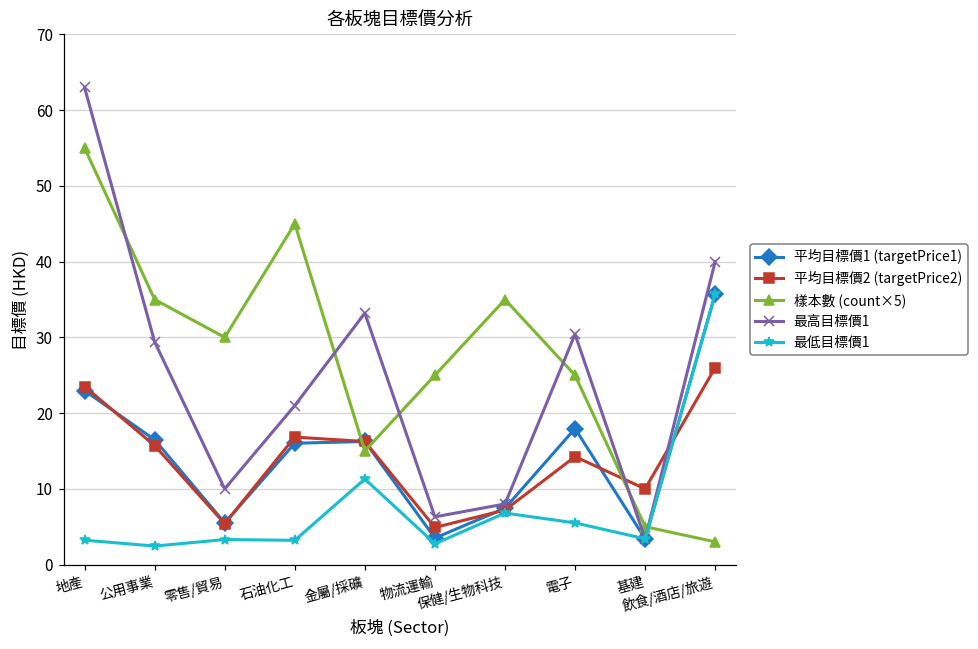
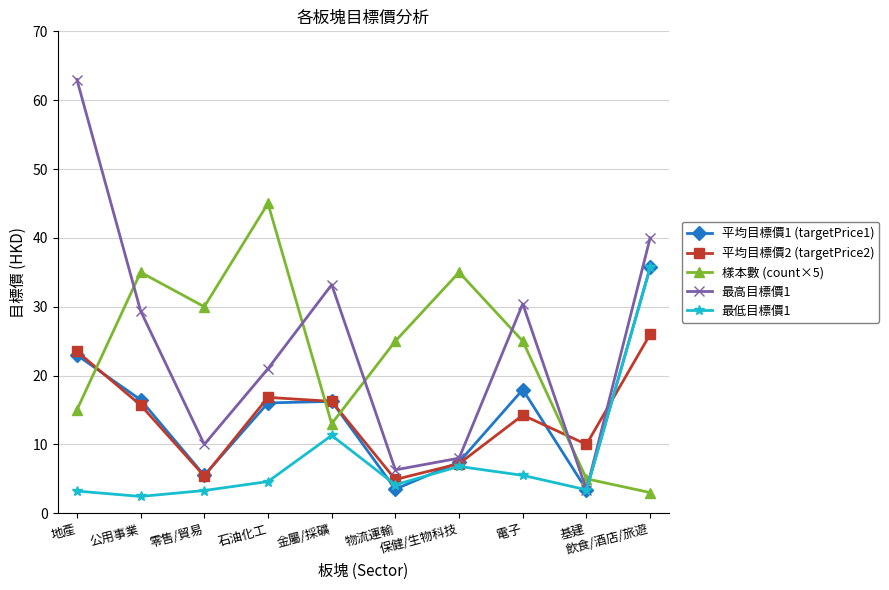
  {
    "平均目標價1 (targetPrice1)": {
      "地產": 23,
      "公用事業": 16,
      "石油化工": 16,
      "物流運輸": 4,
      "電子": 18
    },
    "平均目標價2 (targetPrice2)": {
      "地產": 24,
      "公用事業": 16,
      "石油化工": 17,
      "物流運輸": 5,
      "電子": 14,
      "基建": 10,
      "飲食/酒店/旅遊": 26
    },
    "樣本數 (count×5)": {
-     "地產": 55,
+     "地產": 15,
      "公用事業": 35,
      "零售/貿易": 30,
      "石油化工": 45,
-     "金屬/採礦": 15,
+     "金屬/採礦": 13,
      "物流運輸": 25,
      "保健/生物科技": 35,
      "電子": 25,
      "基建": 5,
      "飲食/酒店/旅遊": 3
    },
    "最高目標價1": {
      "地產": 63,
      "公用事業": 29,
      "零售/貿易": 10,
      "石油化工": 21,
      "金屬/採礦": 33,
      "物流運輸": 6,
      "保健/生物科技": 8,
      "電子": 30,
      "飲食/酒店/旅遊": 40
    },
    "最低目標價1": {
      "地產": 3,
      "公用事業": 2,
      "零售/貿易": 3,
-     "石油化工": 3,
+     "石油化工": 5,
      "金屬/採礦": 11,
-     "物流運輸": 3,
+     "物流運輸": 4,
      "保健/生物科技": 7,
      "電子": 6
    }
  }
